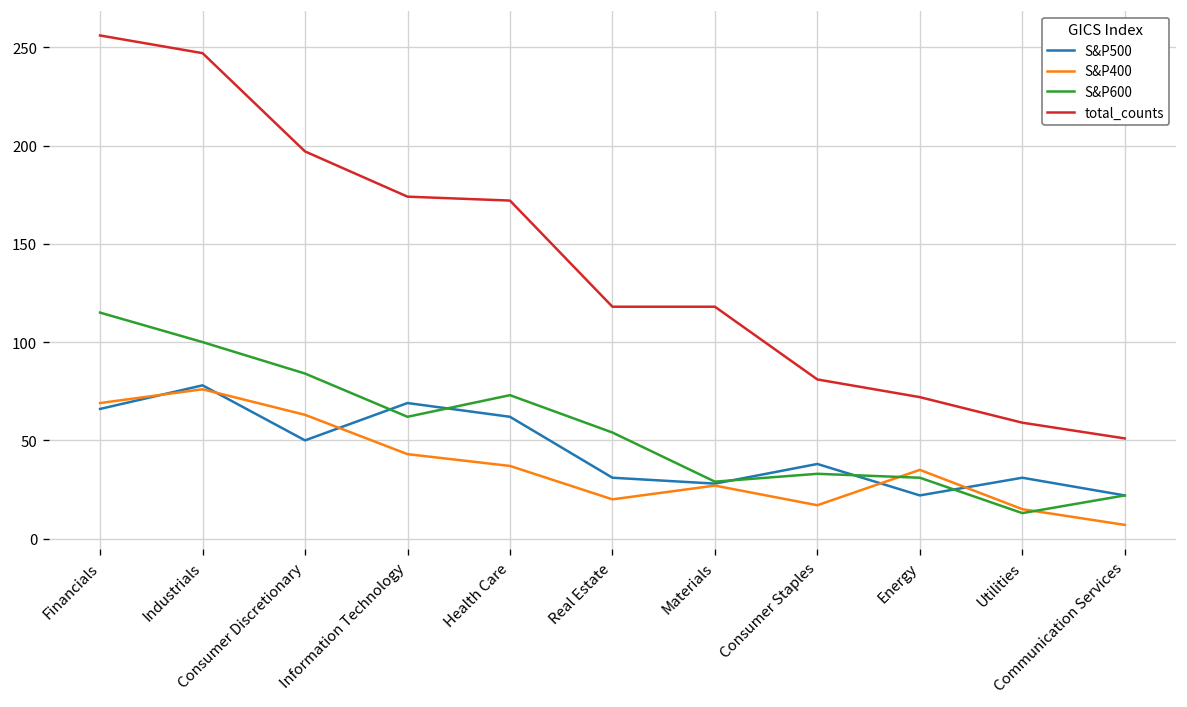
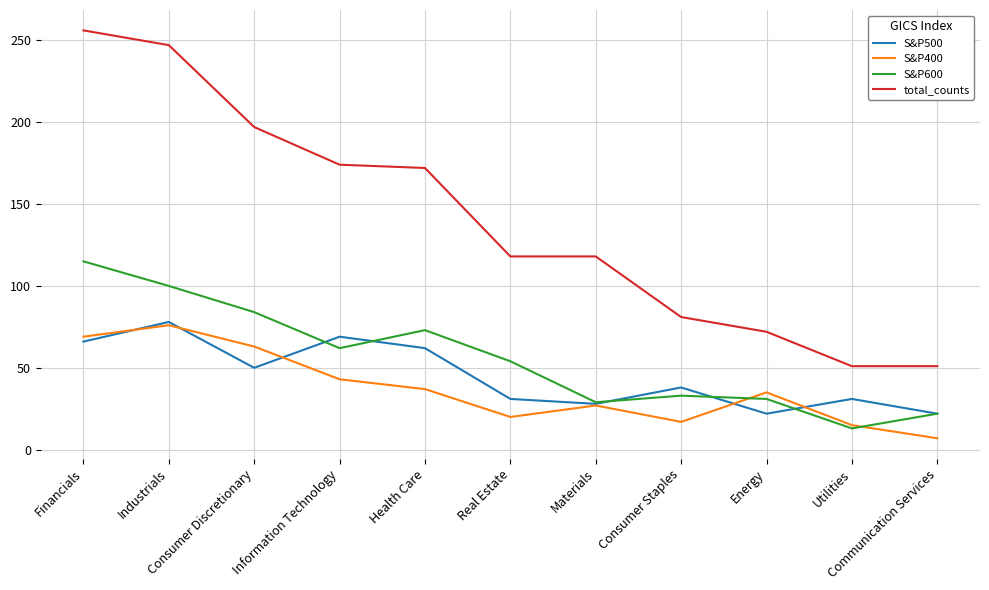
  {
    "S&P500": {
      "Financials": 66,
      "Industrials": 78,
      "Consumer Discretionary": 50,
      "Information Technology": 69,
      "Health Care": 62,
      "Real Estate": 31,
      "Consumer Staples": 38,
      "Energy": 22,
      "Utilities": 31
    },
    "S&P400": {
      "Financials": 69,
      "Industrials": 76,
      "Consumer Discretionary": 63,
      "Information Technology": 43,
      "Health Care": 37,
      "Real Estate": 20,
      "Consumer Staples": 17,
      "Energy": 35,
      "Utilities": 15,
      "Communication Services": 7
    },
    "S&P600": {
      "Financials": 115,
      "Industrials": 100,
      "Consumer Discretionary": 84,
      "Information Technology": 62,
      "Health Care": 73,
      "Real Estate": 54,
      "Consumer Staples": 33,
      "Energy": 31,
      "Utilities": 13
    },
    "total_counts": {
      "Financials": 256,
      "Industrials": 247,
      "Consumer Discretionary": 197,
      "Information Technology": 174,
      "Health Care": 172,
      "Real Estate": 118,
      "Materials": 118,
      "Consumer Staples": 81,
      "Energy": 72,
-     "Utilities": 59,
+     "Utilities": 51,
      "Communication Services": 51
    }
  }
